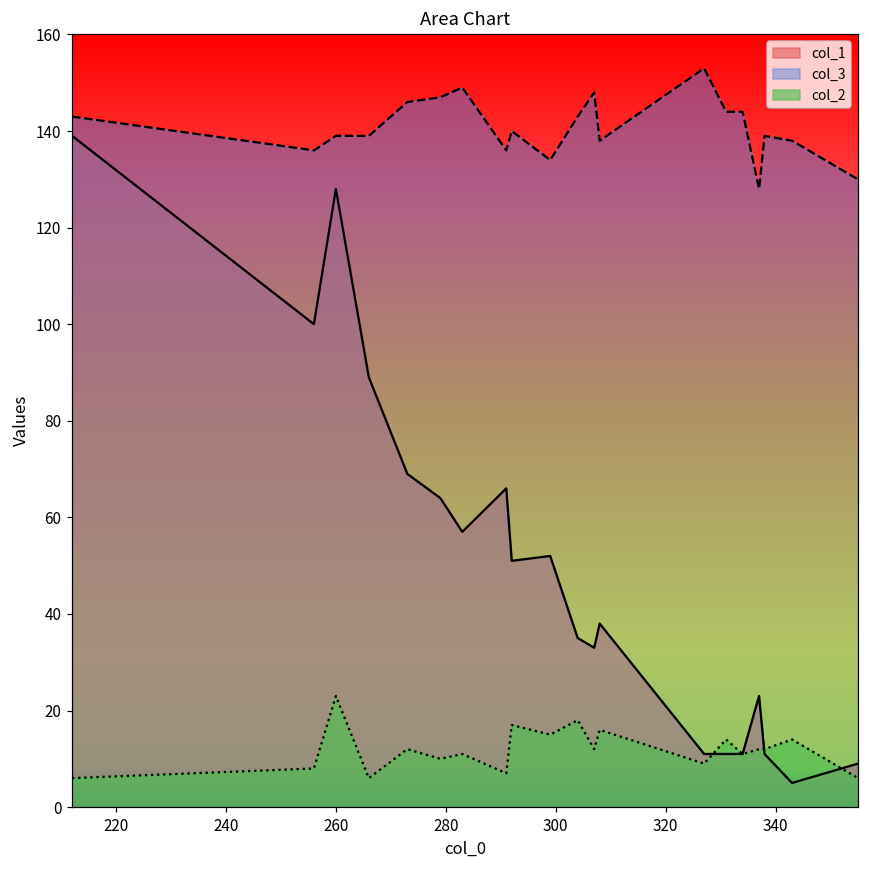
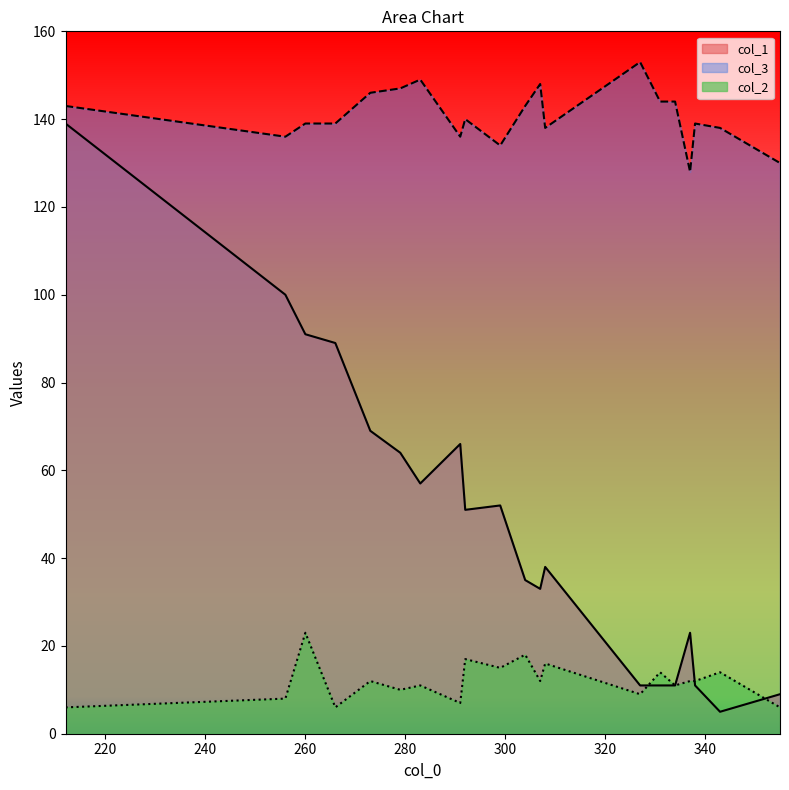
  {
    "col_1": {
-     "260": 128
+     "260": 91
    },
    "col_3": {
      "260": 139
    },
    "col_2": {
      "260": 23
    }
  }
